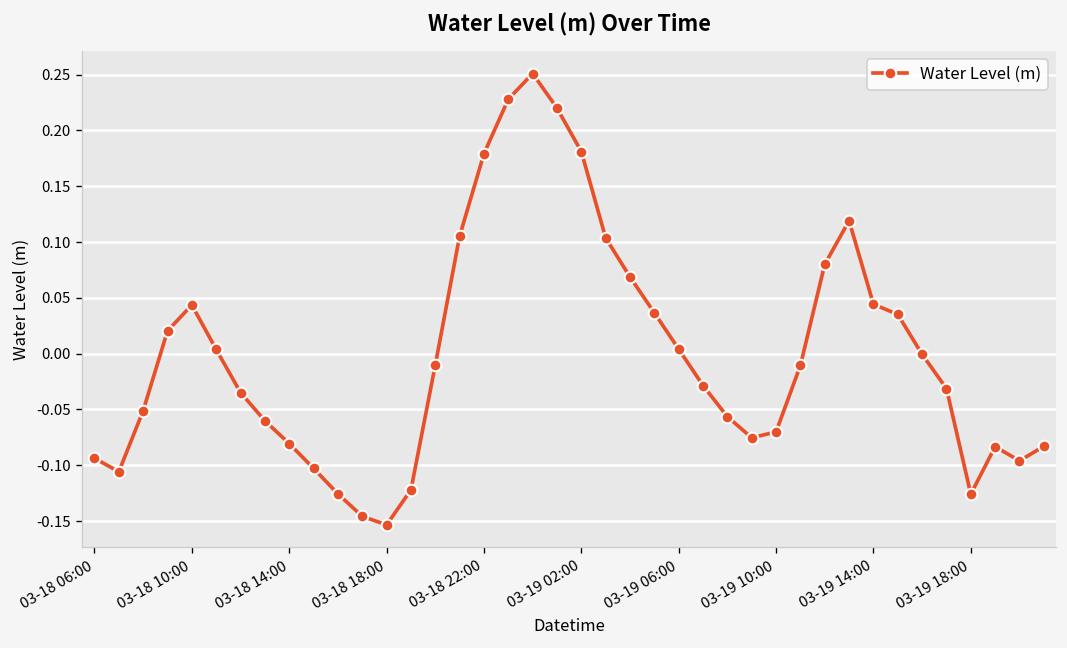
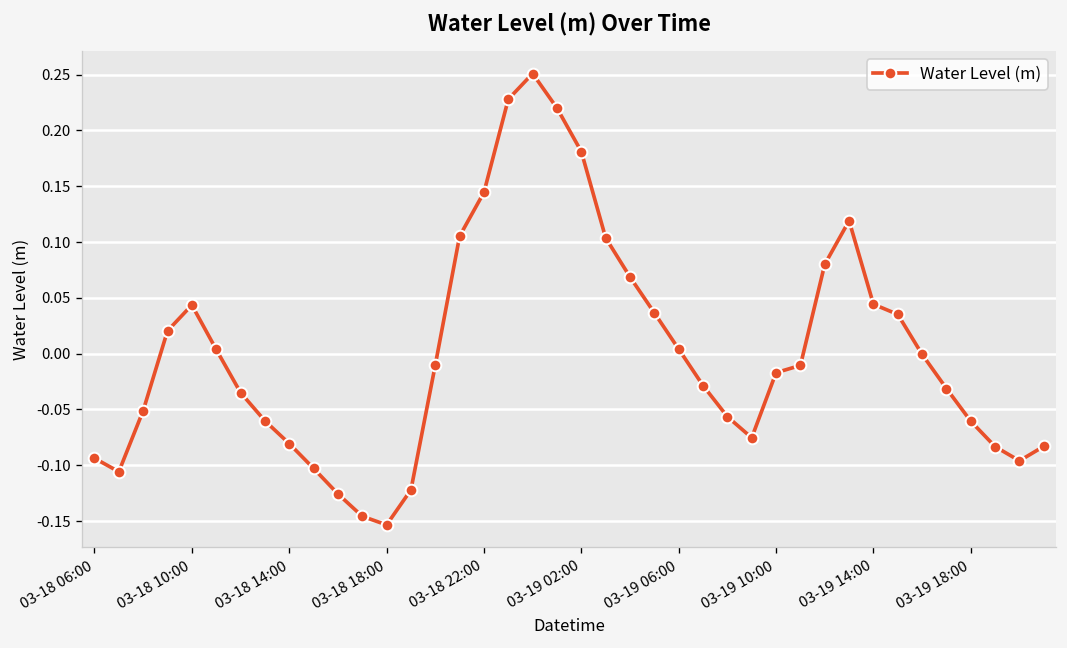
  {
    "03-18 06:00": -0.09,
    "03-18 10:00": 0.04,
    "03-18 14:00": -0.08,
    "03-18 18:00": -0.15,
-   "03-18 22:00": 0.18,
+   "03-18 22:00": 0.14,
    "03-19 02:00": 0.18,
    "03-19 06:00": 0.00,
-   "03-19 10:00": -0.07,
+   "03-19 10:00": -0.02,
    "03-19 14:00": 0.04,
-   "03-19 18:00": -0.13
+   "03-19 18:00": -0.06
  }
